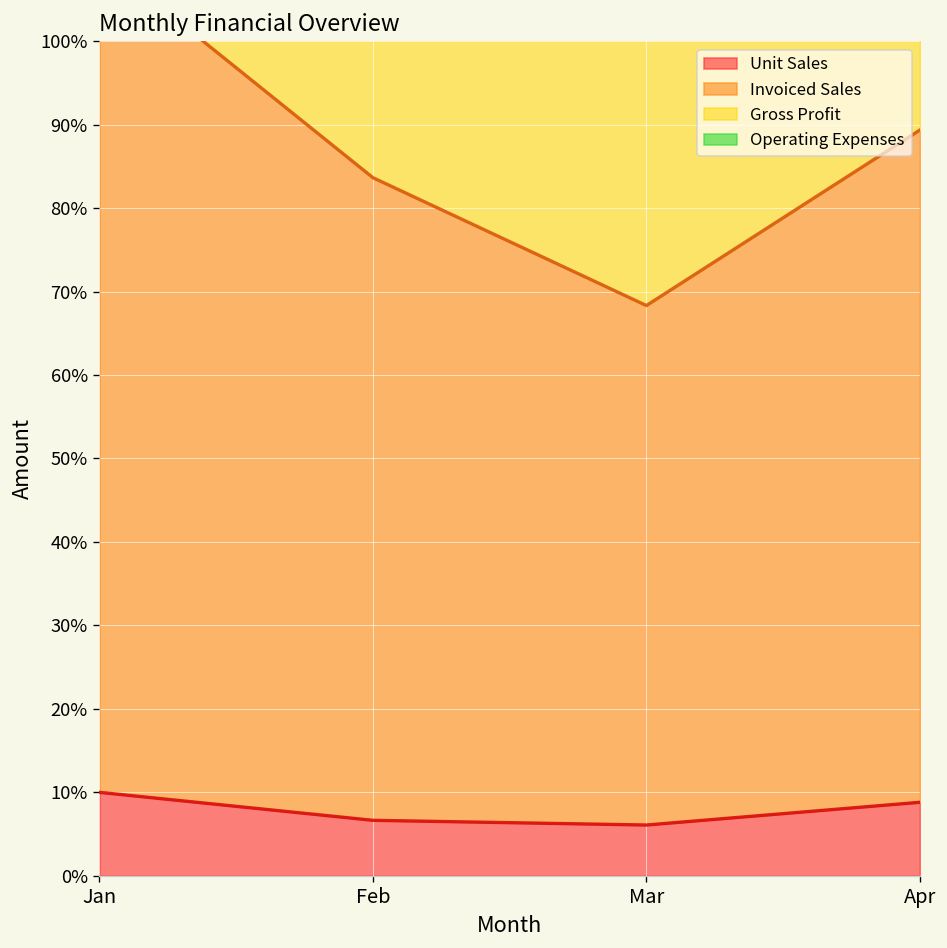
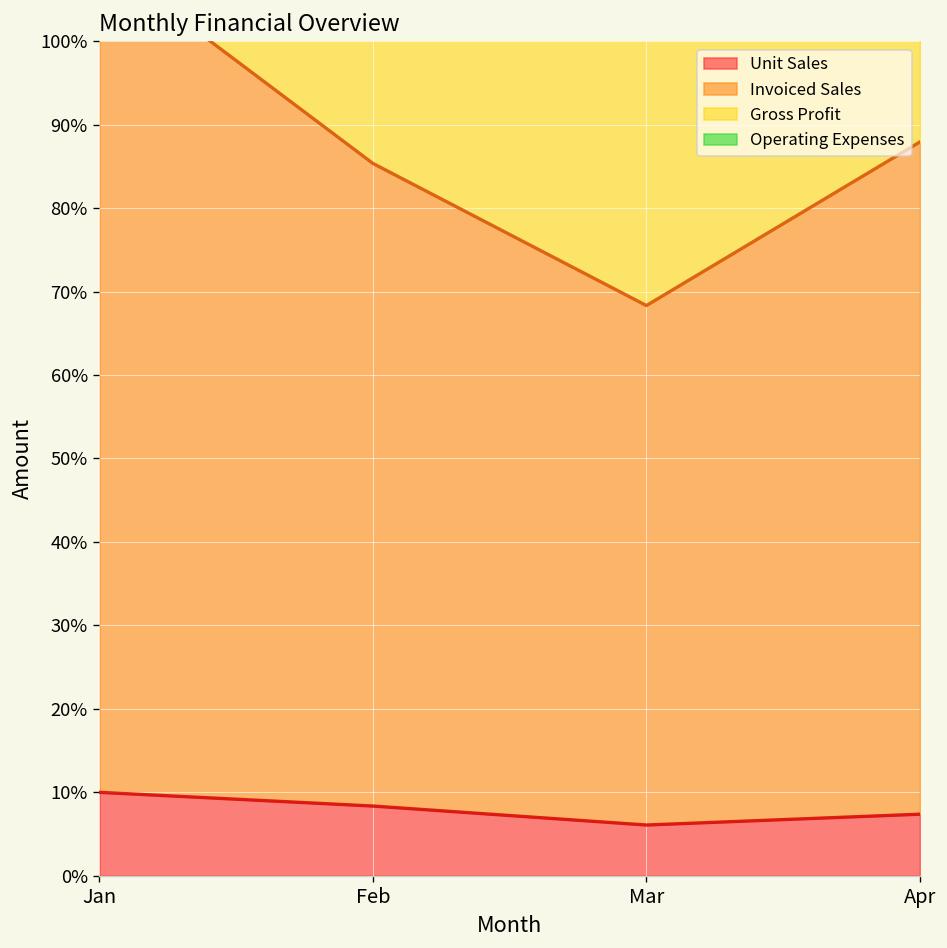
  {
    "Unit Sales": {
      "Jan": "10%",
-     "Feb": "7%",
+     "Feb": "8%",
      "Mar": "6%",
-     "Apr": "9%"
+     "Apr": "7%"
    },
    "Invoiced Sales": {
      "Feb": "77%",
      "Mar": "62%",
      "Apr": "81%"
    }
  }
